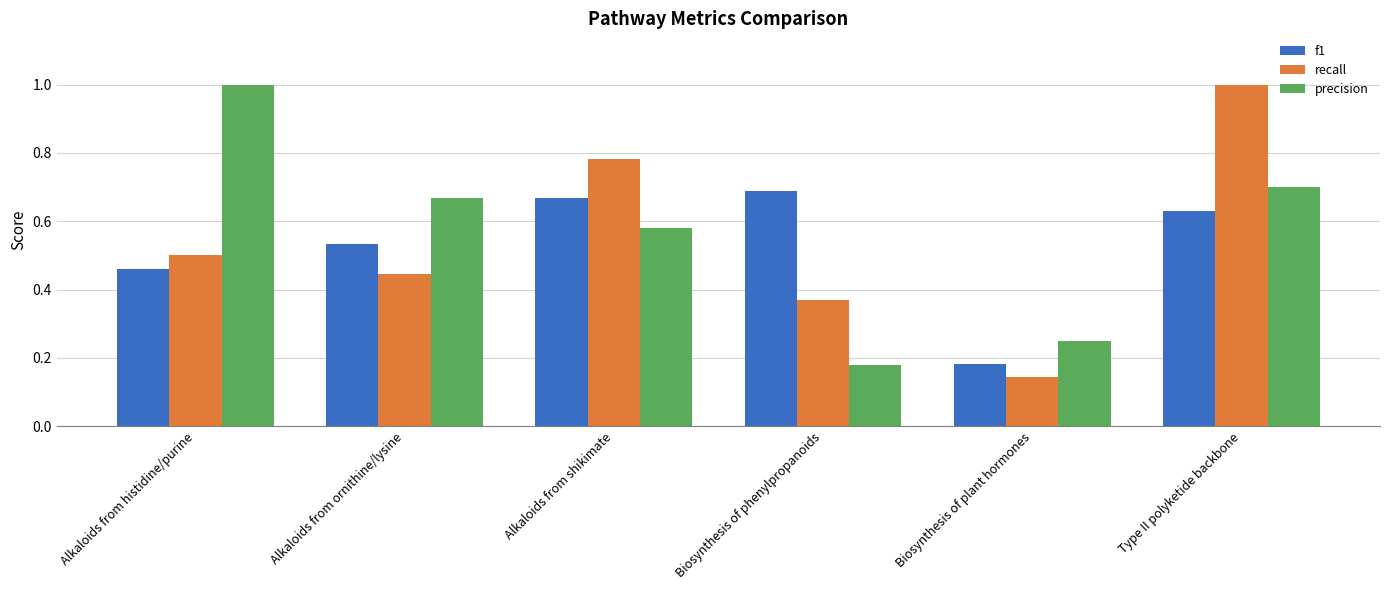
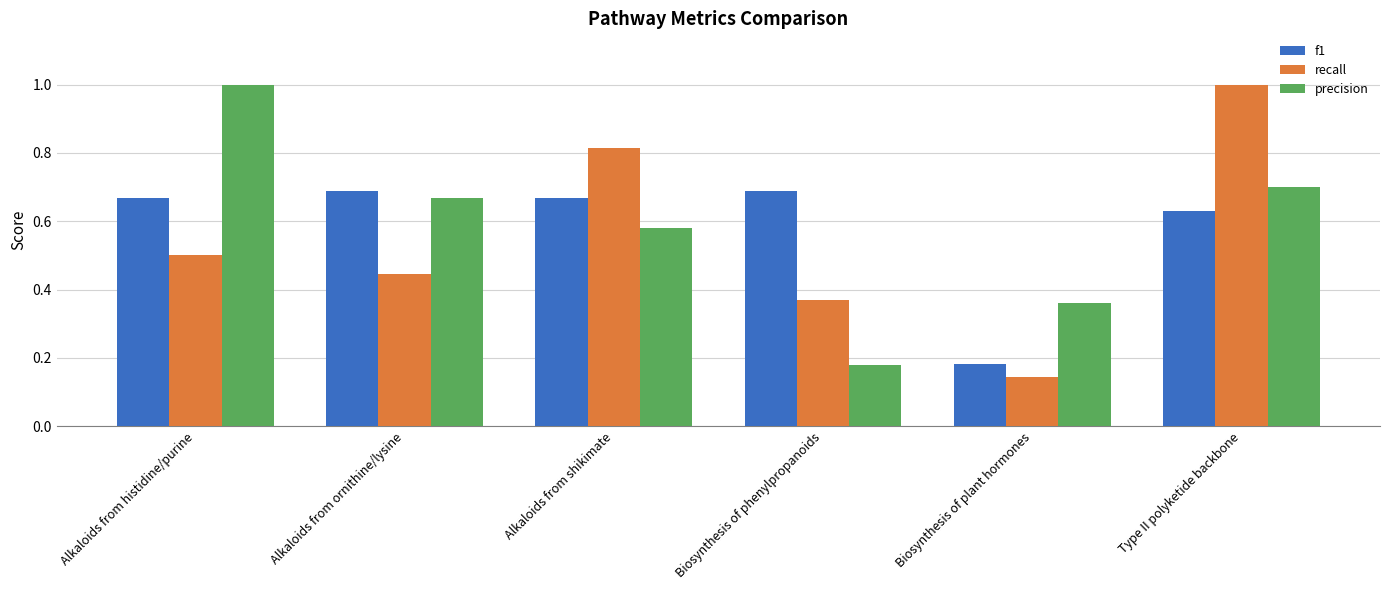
  {
    "f1": {
-     "Alkaloids from histidine/purine": 0.46,
-     "Alkaloids from ornithine/lysine": 0.53,
+     "Alkaloids from histidine/purine": 0.67,
+     "Alkaloids from ornithine/lysine": 0.69,
      "Alkaloids from shikimate": 0.67,
      "Biosynthesis of phenylpropanoids": 0.69,
      "Biosynthesis of plant hormones": 0.18,
      "Type II polyketide backbone": 0.63
    },
    "recall": {
      "Alkaloids from histidine/purine": 0.50,
      "Alkaloids from ornithine/lysine": 0.44,
-     "Alkaloids from shikimate": 0.78,
+     "Alkaloids from shikimate": 0.82,
      "Biosynthesis of phenylpropanoids": 0.37,
      "Biosynthesis of plant hormones": 0.14,
      "Type II polyketide backbone": 1.00
    },
    "precision": {
      "Alkaloids from histidine/purine": 1.00,
      "Alkaloids from ornithine/lysine": 0.67,
      "Alkaloids from shikimate": 0.58,
      "Biosynthesis of phenylpropanoids": 0.18,
-     "Biosynthesis of plant hormones": 0.25,
+     "Biosynthesis of plant hormones": 0.36,
      "Type II polyketide backbone": 0.70
    }
  }
